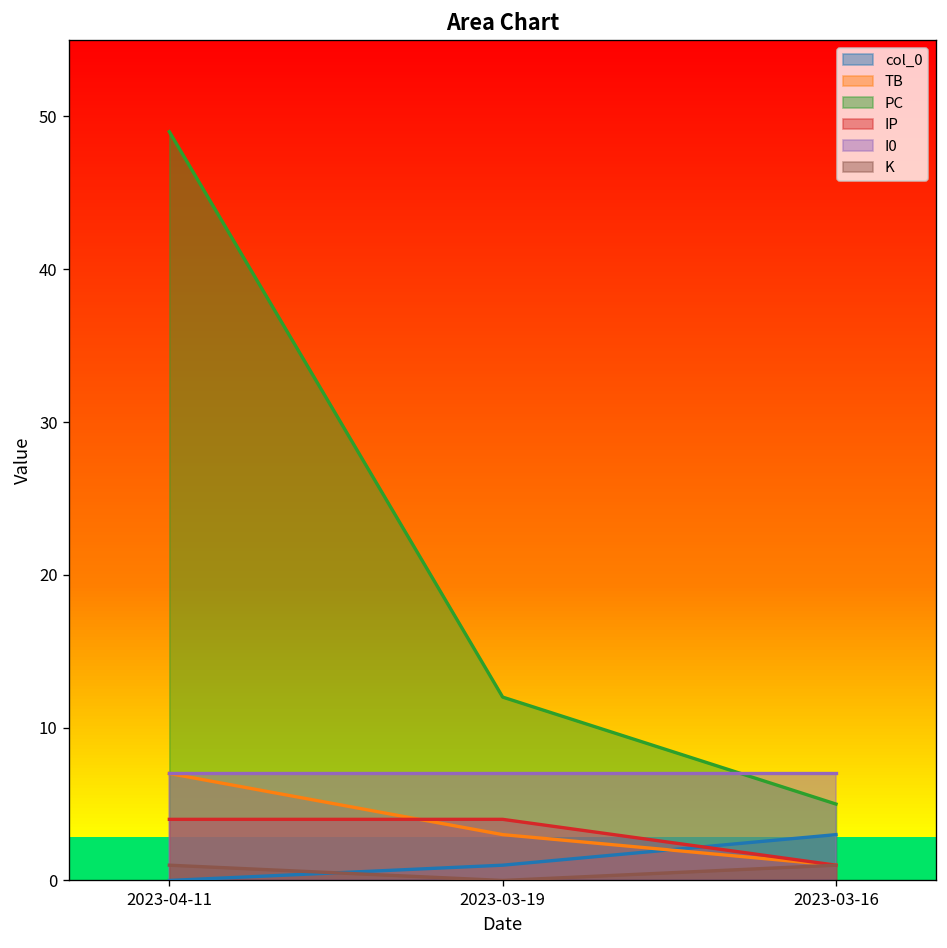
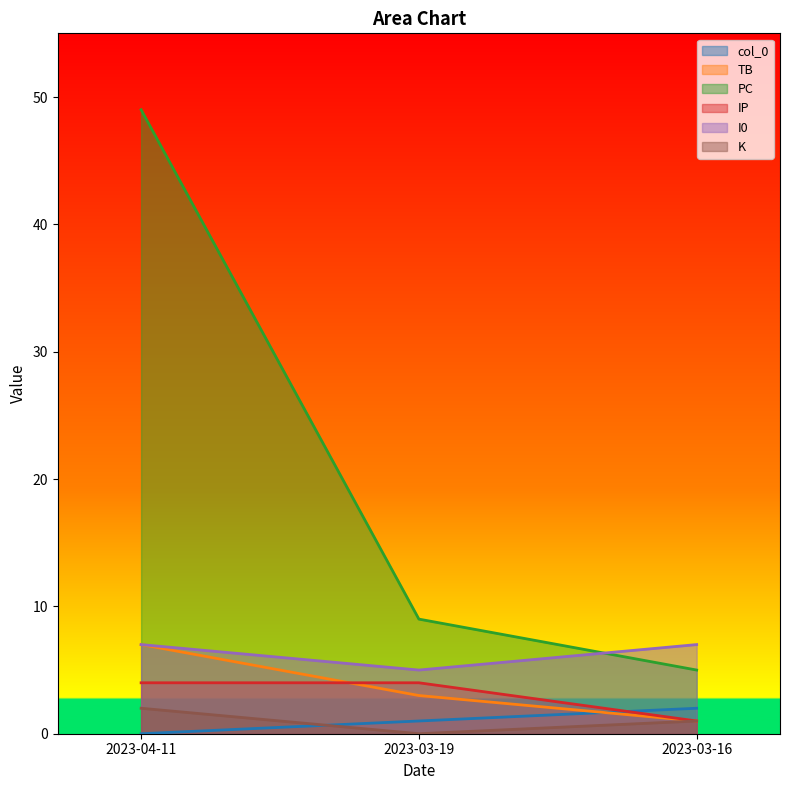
  {
    "col_0": {
      "2023-04-11": 0,
      "2023-03-19": 1,
-     "2023-03-16": 3
+     "2023-03-16": 2
    },
    "TB": {
      "2023-03-19": 3
    },
    "PC": {
      "2023-04-11": 49,
-     "2023-03-19": 12,
+     "2023-03-19": 9,
      "2023-03-16": 5
    },
    "IP": {
      "2023-04-11": 4,
      "2023-03-19": 4
    },
    "I0": {
-     "2023-03-19": 7,
+     "2023-03-19": 5,
      "2023-03-16": 7
    },
    "K": {
-     "2023-04-11": 1,
+     "2023-04-11": 2,
      "2023-03-19": 0
    }
  }
